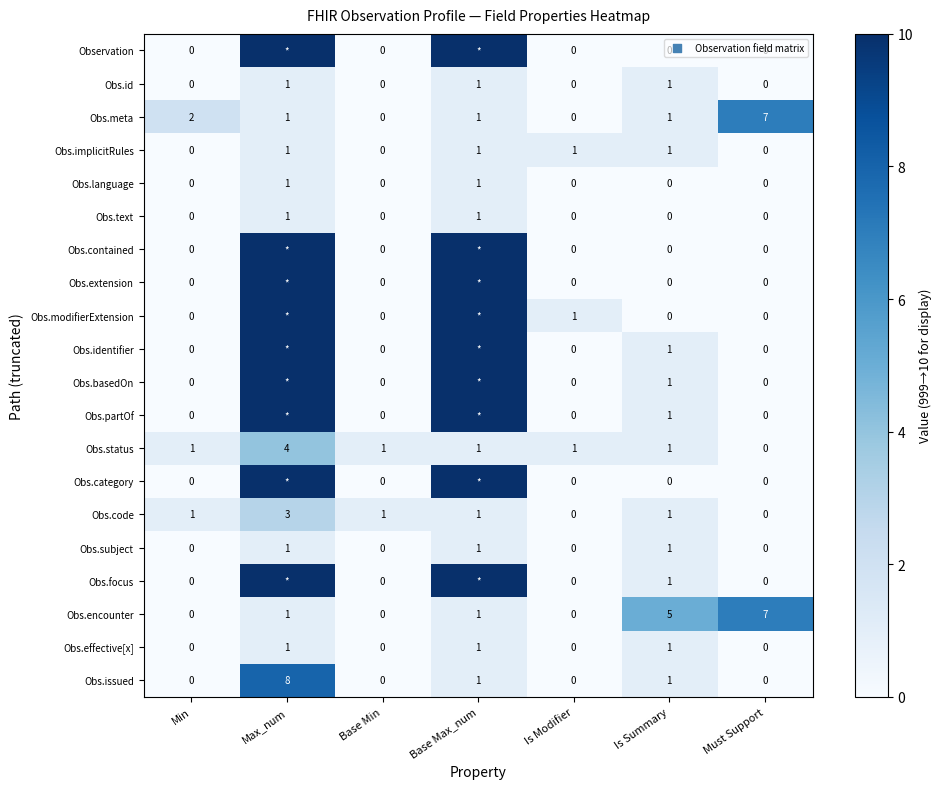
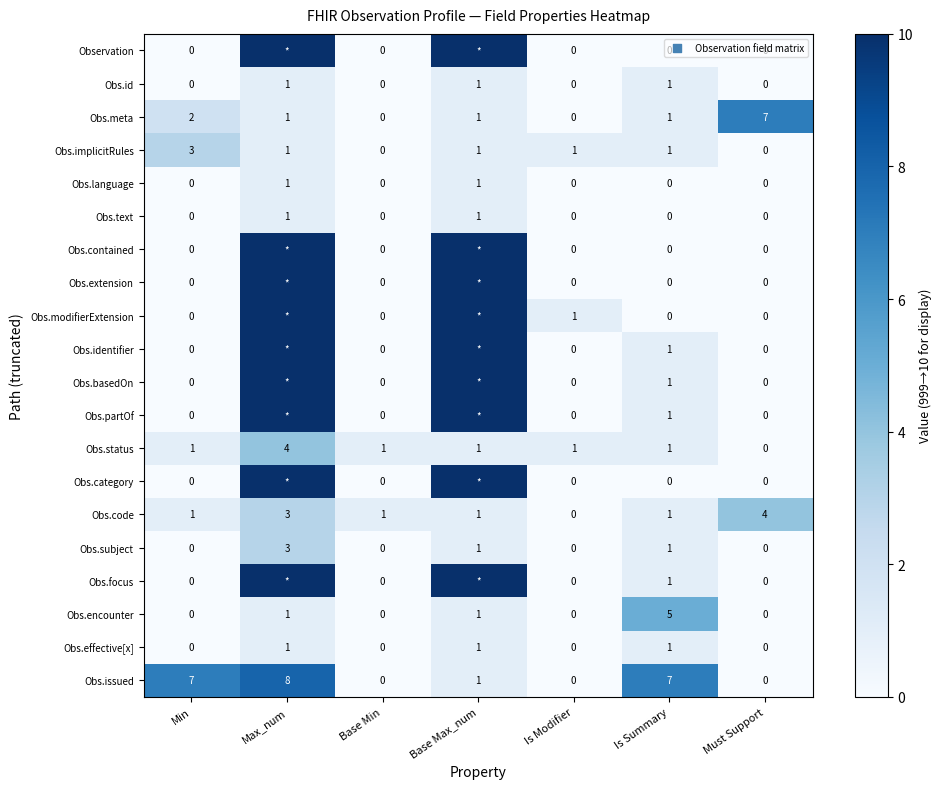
  {
    "Observation": {
      "Min": 0,
      "Base Min": 0,
      "Is Modifier": 0
    },
    "Obs.id": {
      "Min": 0,
      "Max_num": 1,
      "Base Min": 0,
      "Base Max_num": 1,
      "Is Modifier": 0,
      "Is Summary": 1,
      "Must Support": 0
    },
    "Obs.meta": {
      "Min": 2,
      "Max_num": 1,
      "Base Min": 0,
      "Base Max_num": 1,
      "Is Modifier": 0,
      "Is Summary": 1,
      "Must Support": 7
    },
    "Obs.implicitRules": {
-     "Min": 0,
+     "Min": 3,
      "Max_num": 1,
      "Base Min": 0,
      "Base Max_num": 1,
      "Is Modifier": 1,
      "Is Summary": 1,
      "Must Support": 0
    },
    "Obs.language": {
      "Min": 0,
      "Max_num": 1,
      "Base Min": 0,
      "Base Max_num": 1,
      "Is Modifier": 0,
      "Is Summary": 0,
      "Must Support": 0
    },
    "Obs.text": {
      "Min": 0,
      "Max_num": 1,
      "Base Min": 0,
      "Base Max_num": 1,
      "Is Modifier": 0,
      "Is Summary": 0,
      "Must Support": 0
    },
    "Obs.contained": {
      "Min": 0,
      "Base Min": 0,
      "Is Modifier": 0,
      "Is Summary": 0,
      "Must Support": 0
    },
    "Obs.extension": {
      "Min": 0,
      "Base Min": 0,
      "Is Modifier": 0,
      "Is Summary": 0,
      "Must Support": 0
    },
    "Obs.modifierExtension": {
      "Min": 0,
      "Base Min": 0,
      "Is Modifier": 1,
      "Is Summary": 0,
      "Must Support": 0
    },
    "Obs.identifier": {
      "Min": 0,
      "Base Min": 0,
      "Is Modifier": 0,
      "Is Summary": 1,
      "Must Support": 0
    },
    "Obs.basedOn": {
      "Min": 0,
      "Base Min": 0,
      "Is Modifier": 0,
      "Is Summary": 1,
      "Must Support": 0
    },
    "Obs.partOf": {
      "Min": 0,
      "Base Min": 0,
      "Is Modifier": 0,
      "Is Summary": 1,
      "Must Support": 0
    },
    "Obs.status": {
      "Min": 1,
      "Max_num": 4,
      "Base Min": 1,
      "Base Max_num": 1,
      "Is Modifier": 1,
      "Is Summary": 1,
      "Must Support": 0
    },
    "Obs.category": {
      "Min": 0,
      "Base Min": 0,
      "Is Modifier": 0,
      "Is Summary": 0,
      "Must Support": 0
    },
    "Obs.code": {
      "Min": 1,
      "Max_num": 3,
      "Base Min": 1,
      "Base Max_num": 1,
      "Is Modifier": 0,
      "Is Summary": 1,
-     "Must Support": 0
+     "Must Support": 4
    },
    "Obs.subject": {
      "Min": 0,
-     "Max_num": 1,
+     "Max_num": 3,
      "Base Min": 0,
      "Base Max_num": 1,
      "Is Modifier": 0,
      "Is Summary": 1,
      "Must Support": 0
    },
    "Obs.focus": {
      "Min": 0,
      "Base Min": 0,
      "Is Modifier": 0,
      "Is Summary": 1,
      "Must Support": 0
    },
    "Obs.encounter": {
      "Min": 0,
      "Max_num": 1,
      "Base Min": 0,
      "Base Max_num": 1,
      "Is Modifier": 0,
      "Is Summary": 5,
-     "Must Support": 7
+     "Must Support": 0
    },
    "Obs.effective[x]": {
      "Min": 0,
      "Max_num": 1,
      "Base Min": 0,
      "Base Max_num": 1,
      "Is Modifier": 0,
      "Is Summary": 1,
      "Must Support": 0
    },
    "Obs.issued": {
-     "Min": 0,
+     "Min": 7,
      "Max_num": 8,
      "Base Min": 0,
      "Base Max_num": 1,
      "Is Modifier": 0,
-     "Is Summary": 1,
+     "Is Summary": 7,
      "Must Support": 0
    }
  }
